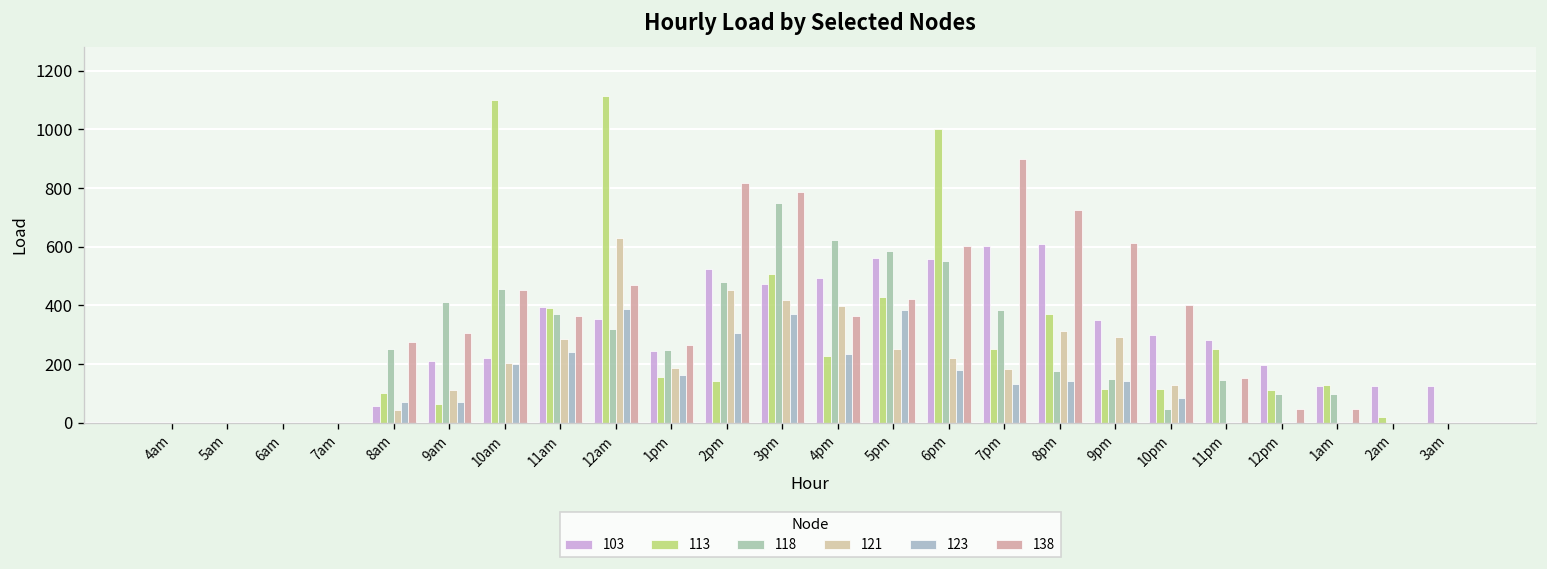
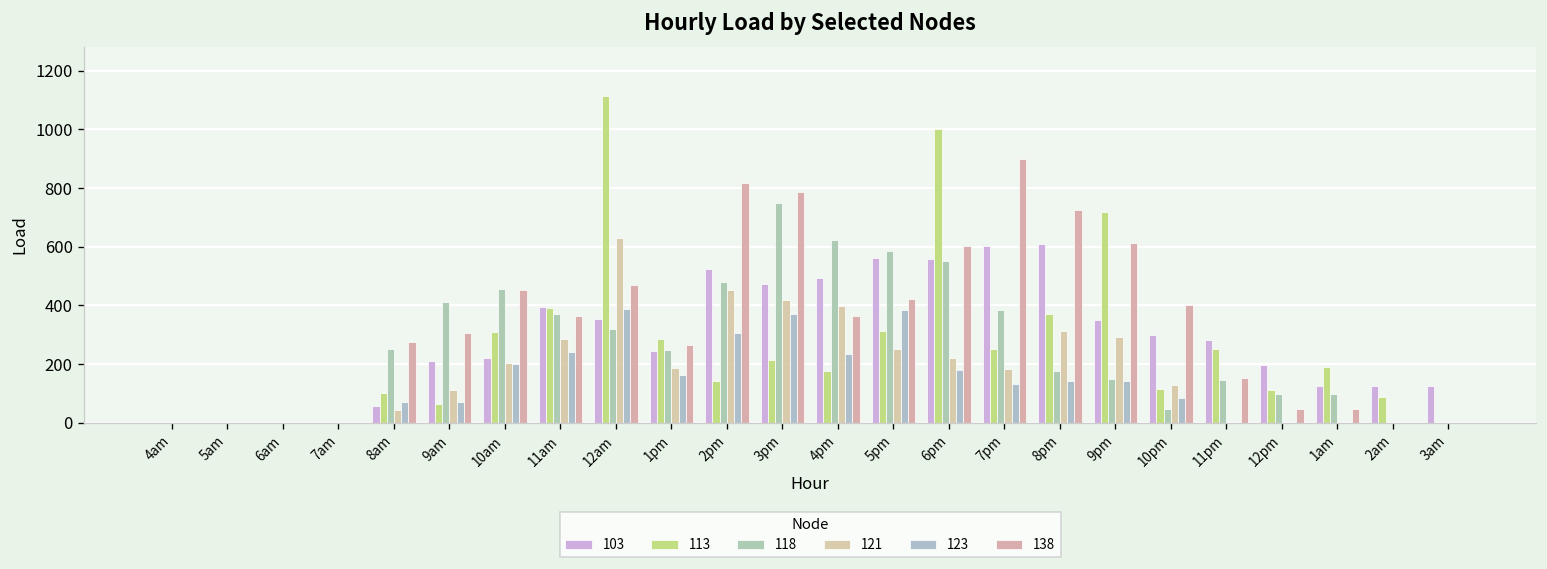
  {
    "113": {
      "4am": 0,
      "5am": 0,
      "6am": 0,
      "7am": 0,
      "8am": 100,
      "9am": 60,
-     "10am": 1100,
+     "10am": 310,
      "11am": 390,
      "12am": 1120,
-     "1pm": 160,
+     "1pm": 290,
      "2pm": 140,
-     "3pm": 510,
-     "4pm": 230,
-     "5pm": 430,
+     "3pm": 220,
+     "4pm": 180,
+     "5pm": 310,
      "6pm": 1000,
      "7pm": 250,
      "8pm": 370,
-     "9pm": 120,
+     "9pm": 720,
      "10pm": 120,
      "11pm": 250,
      "12pm": 110,
-     "1am": 130,
-     "2am": 20,
+     "1am": 190,
+     "2am": 90,
      "3am": 0
    }
  }
